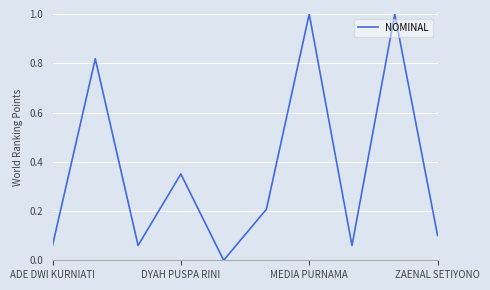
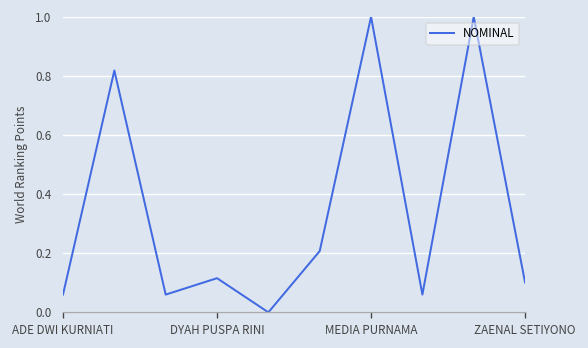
  {
    "ADE DWI KURNIATI": 0.06,
-   "DYAH PUSPA RINI": 0.35,
+   "DYAH PUSPA RINI": 0.12,
    "MEDIA PURNAMA": 1.00,
    "ZAENAL SETIYONO": 0.10
  }
